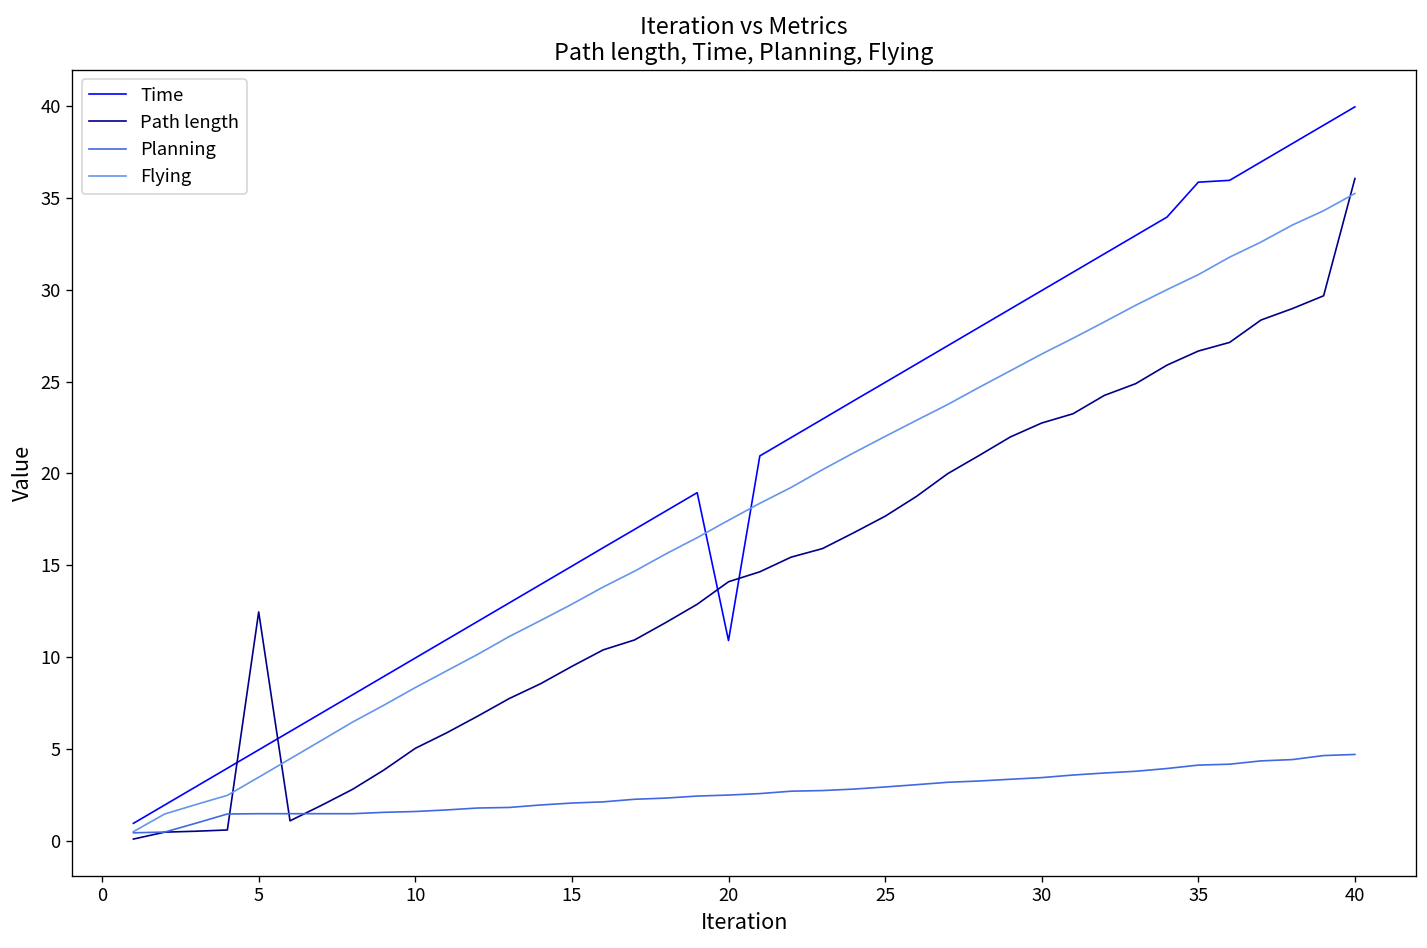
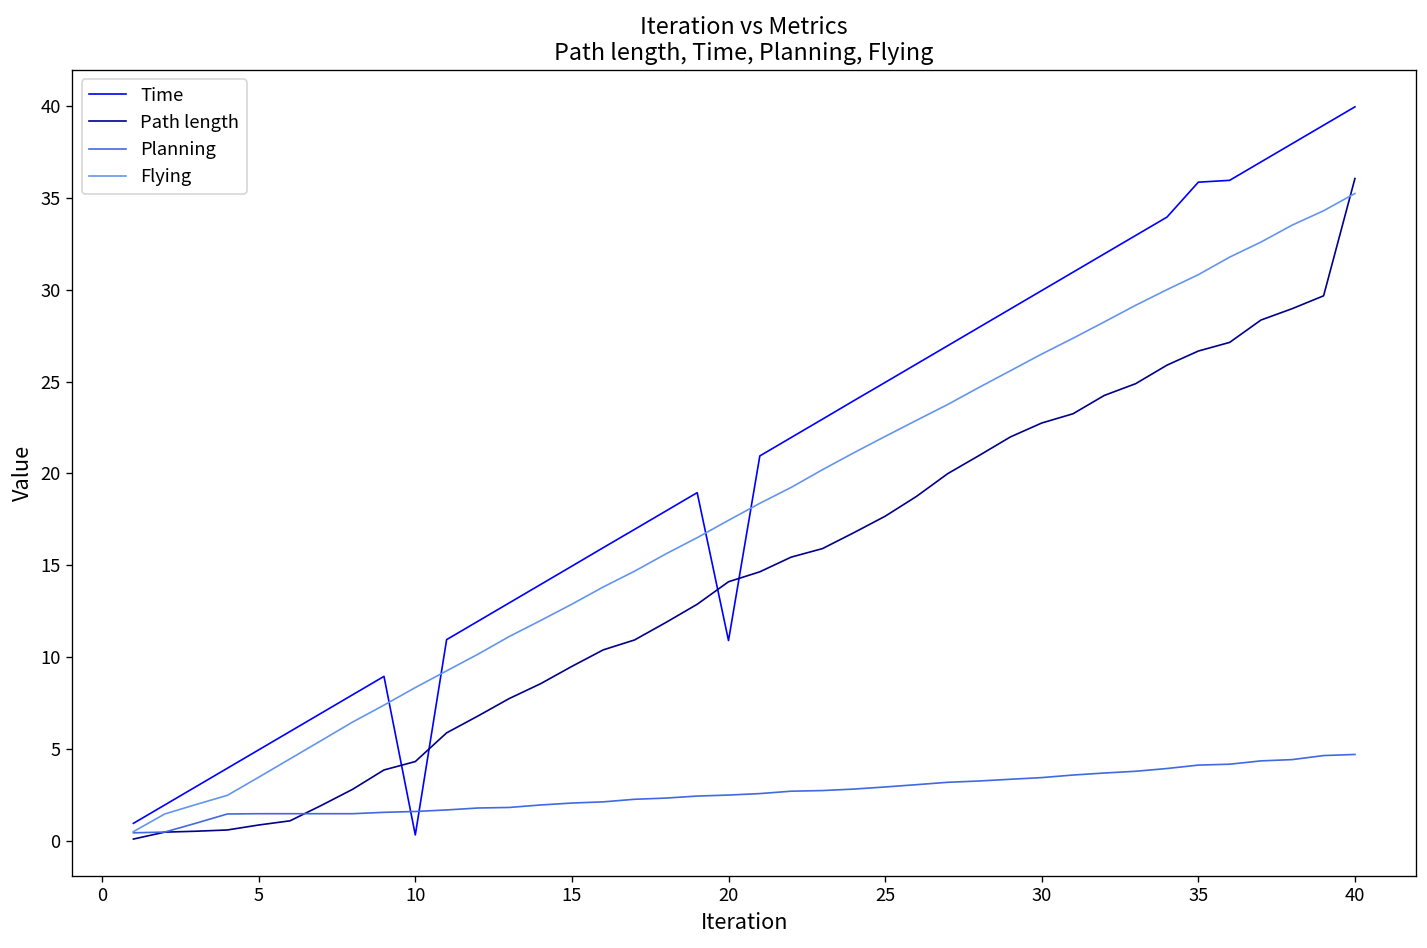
  {
    "Time": {
      "5": 5.0,
-     "10": 10.0,
+     "10": 0.3,
      "15": 15.0,
      "20": 10.9,
      "25": 25.0,
      "30": 30.0,
      "35": 35.9,
      "40": 40.0
    },
    "Path length": {
-     "5": 12.5,
-     "10": 5.0,
+     "5": 0.9,
+     "10": 4.3,
      "15": 9.5,
      "20": 14.1,
      "25": 17.7,
      "30": 22.7,
      "35": 26.7,
      "40": 36.0
    }
  }
